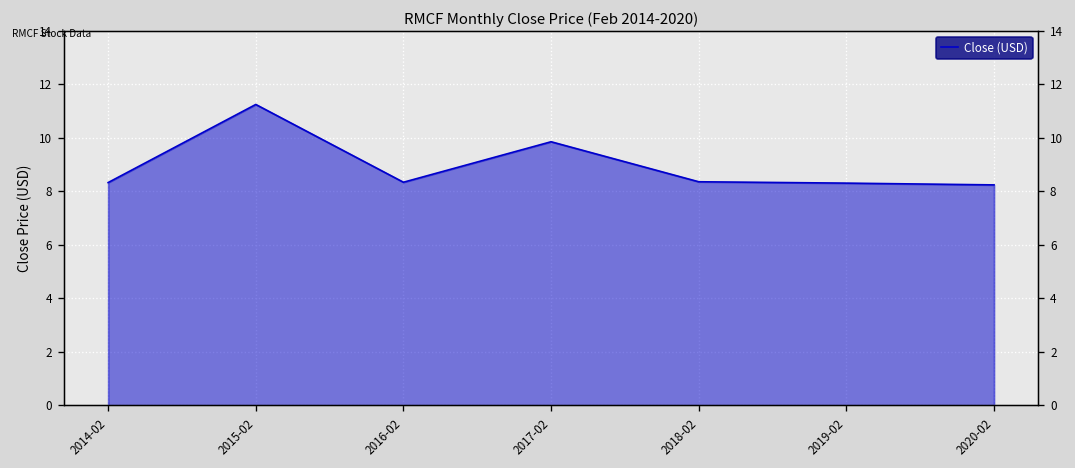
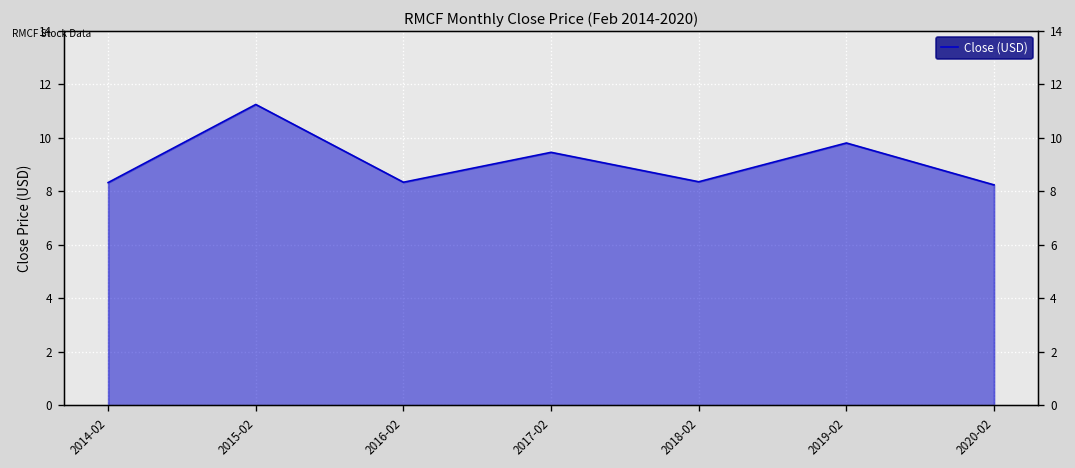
  {
    "2014-02": 8.3,
    "2015-02": 11.3,
    "2016-02": 8.3,
-   "2017-02": 9.9,
+   "2017-02": 9.5,
    "2018-02": 8.4,
-   "2019-02": 8.3,
+   "2019-02": 9.8,
    "2020-02": 8.2
  }
